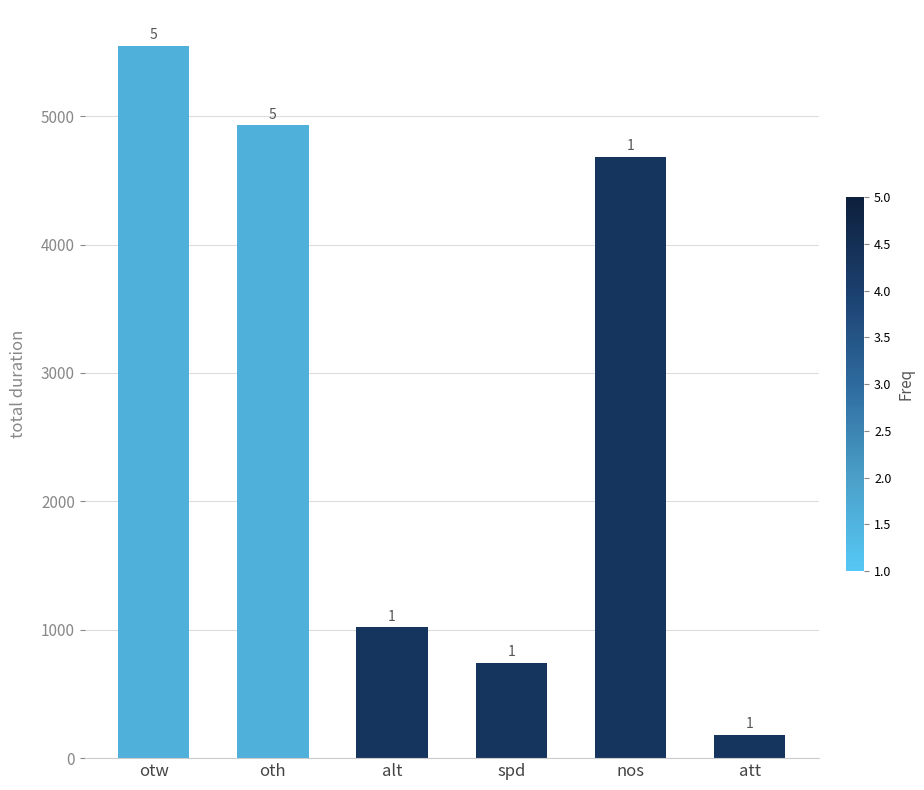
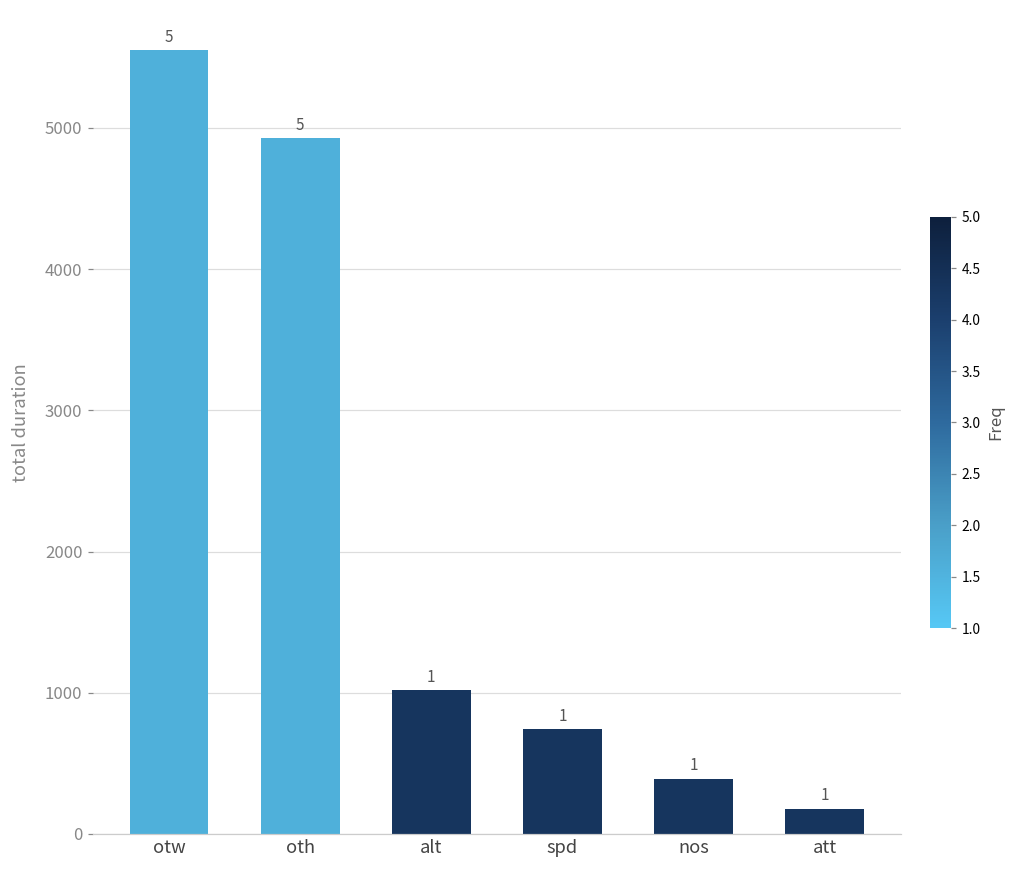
  {
-   "nos": 4690
+   "nos": 390
  }
